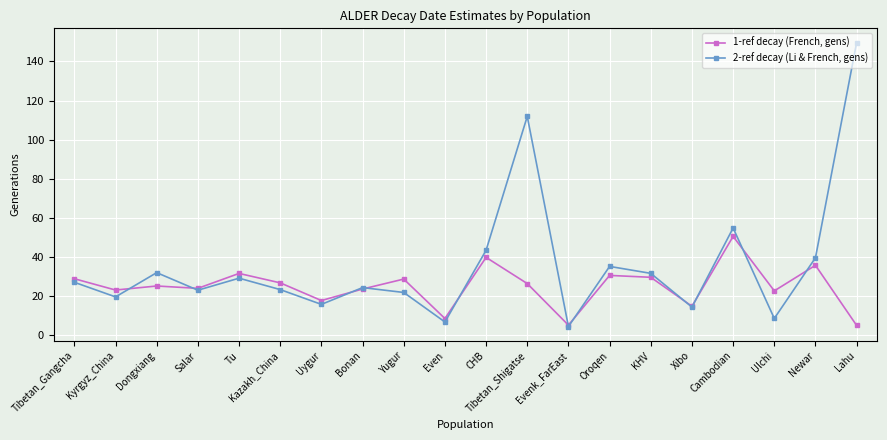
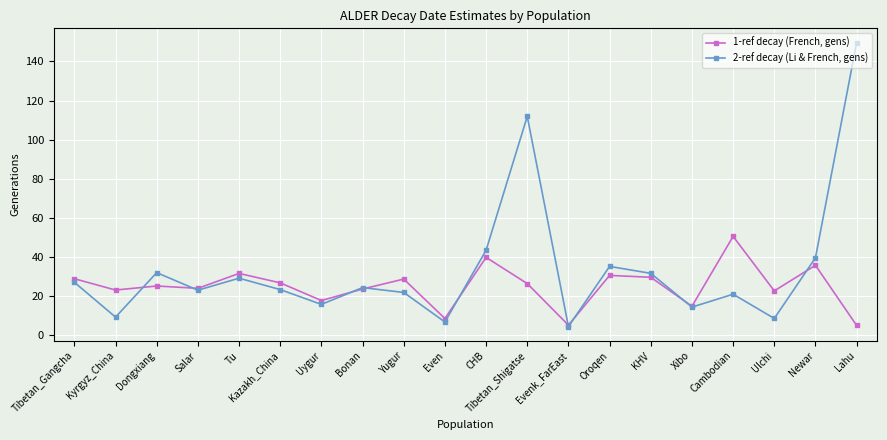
  {
    "1-ref decay (French, gens)": {
      "Tibetan_Gangcha": 29,
      "Kyrgyz_China": 23,
      "Dongxiang": 25,
      "Tu": 31,
      "Kazakh_China": 27,
      "Uygur": 18,
      "Yugur": 28,
      "Even": 8,
      "CHB": 40,
      "Tibetan_Shigatse": 26,
      "Oroqen": 30,
      "KHV": 29,
      "Cambodian": 50,
      "Ulchi": 22,
      "Newar": 36,
      "Lahu": 5
    },
    "2-ref decay (Li & French, gens)": {
      "Tibetan_Gangcha": 27,
-     "Kyrgyz_China": 19,
+     "Kyrgyz_China": 9,
      "Dongxiang": 32,
      "Tu": 29,
      "Kazakh_China": 23,
      "Uygur": 16,
      "Yugur": 22,
      "Even": 7,
      "CHB": 43,
      "Tibetan_Shigatse": 112,
      "Oroqen": 35,
      "KHV": 31,
-     "Cambodian": 55,
+     "Cambodian": 21,
      "Ulchi": 8,
      "Newar": 39
    }
  }
